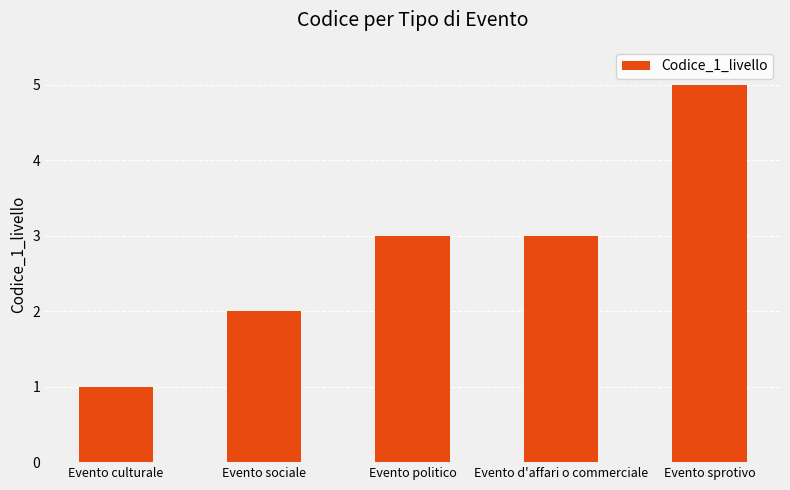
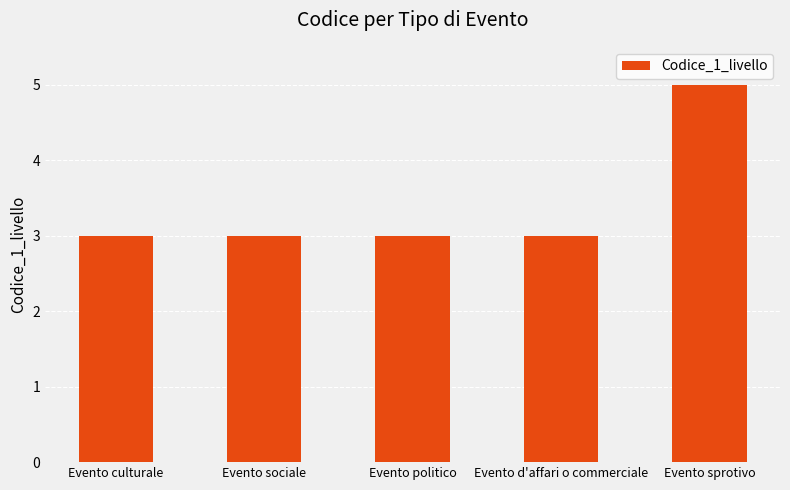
  {
-   "Evento culturale": 1,
-   "Evento sociale": 2,
+   "Evento culturale": 3,
+   "Evento sociale": 3,
    "Evento politico": 3,
    "Evento d'affari o commerciale": 3,
    "Evento sprotivo": 5
  }
